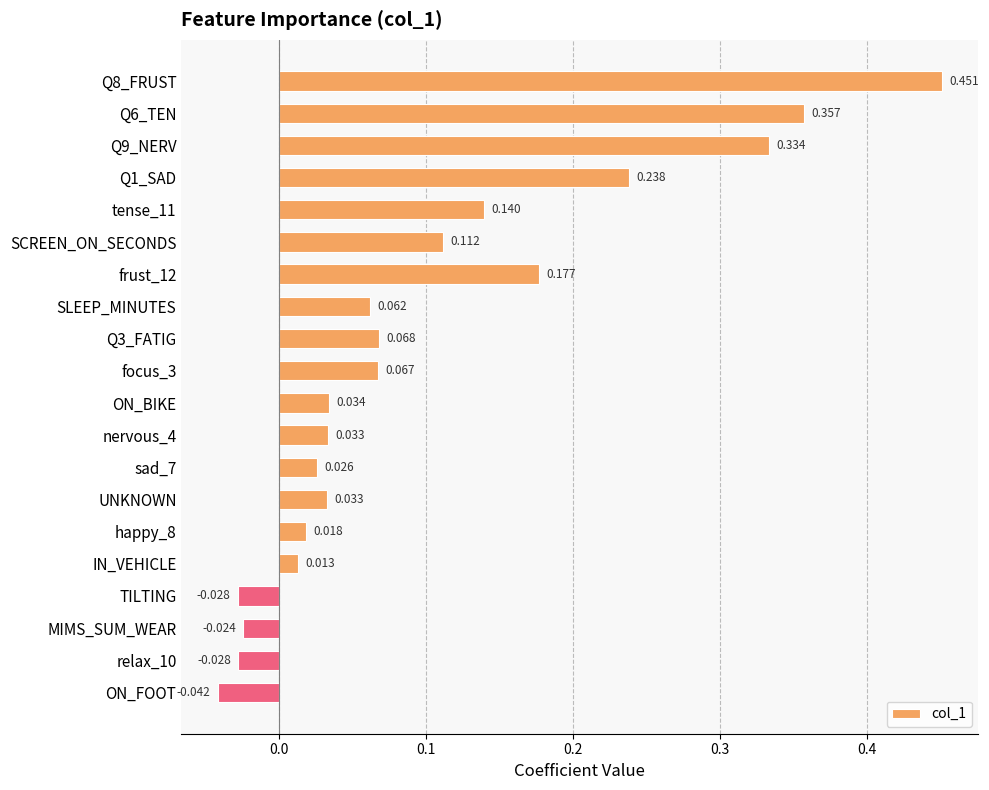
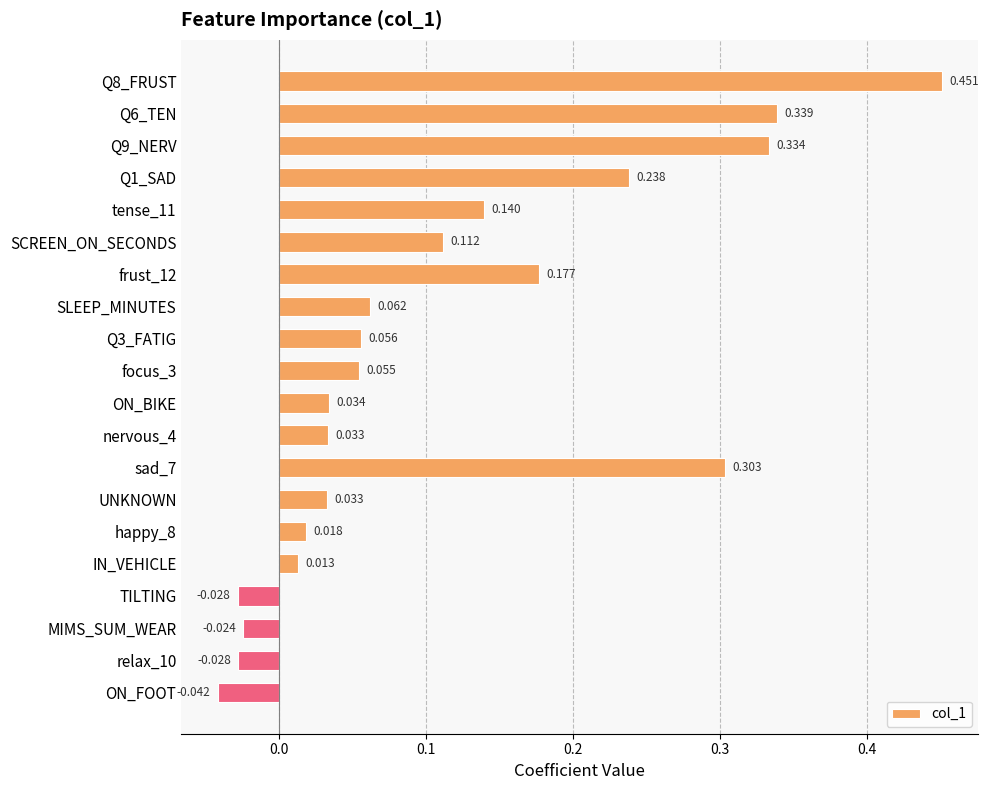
  {
    "Q8_FRUST": 0.451,
-   "Q6_TEN": 0.357,
+   "Q6_TEN": 0.339,
    "Q9_NERV": 0.334,
    "Q1_SAD": 0.238,
    "tense_11": 0.140,
    "SCREEN_ON_SECONDS": 0.112,
    "frust_12": 0.177,
    "SLEEP_MINUTES": 0.062,
-   "Q3_FATIG": 0.068,
-   "focus_3": 0.067,
+   "Q3_FATIG": 0.056,
+   "focus_3": 0.055,
    "ON_BIKE": 0.034,
    "nervous_4": 0.033,
-   "sad_7": 0.026,
+   "sad_7": 0.303,
    "UNKNOWN": 0.033,
    "happy_8": 0.018,
    "IN_VEHICLE": 0.013,
    "TILTING": -0.028,
    "MIMS_SUM_WEAR": -0.024,
    "relax_10": -0.028,
    "ON_FOOT": -0.042
  }
